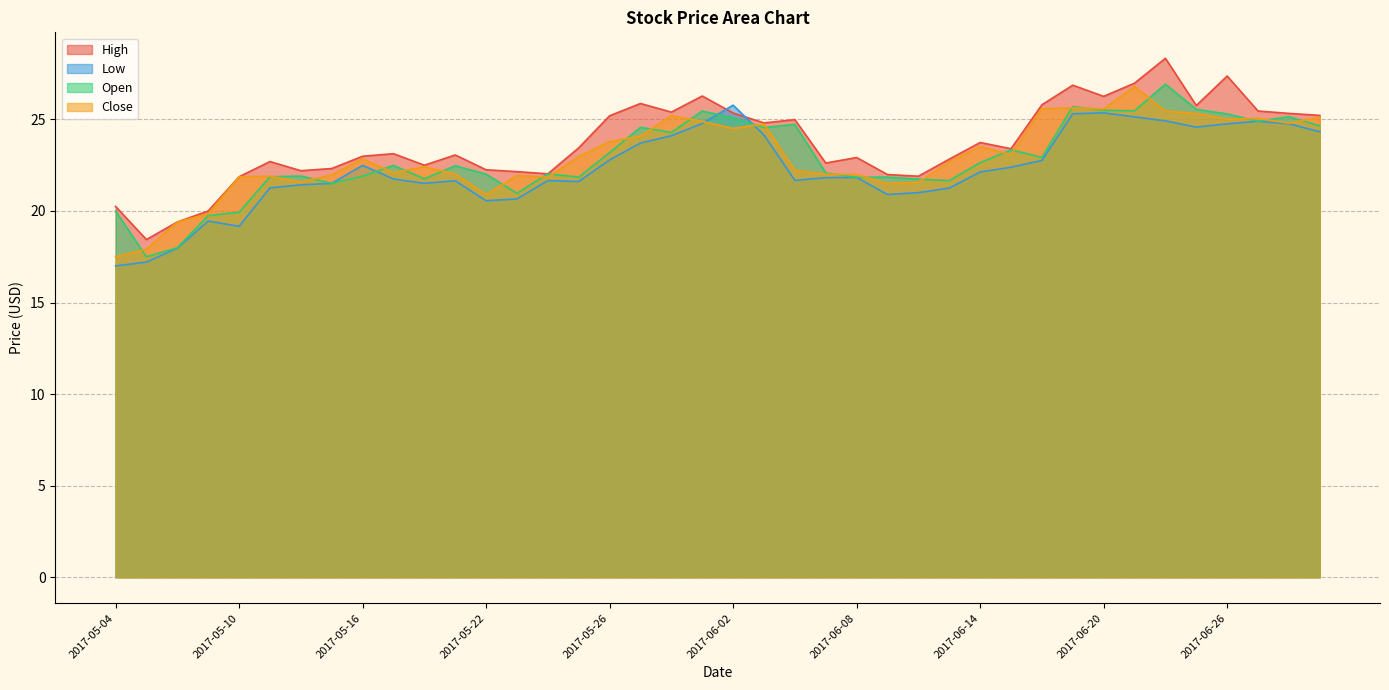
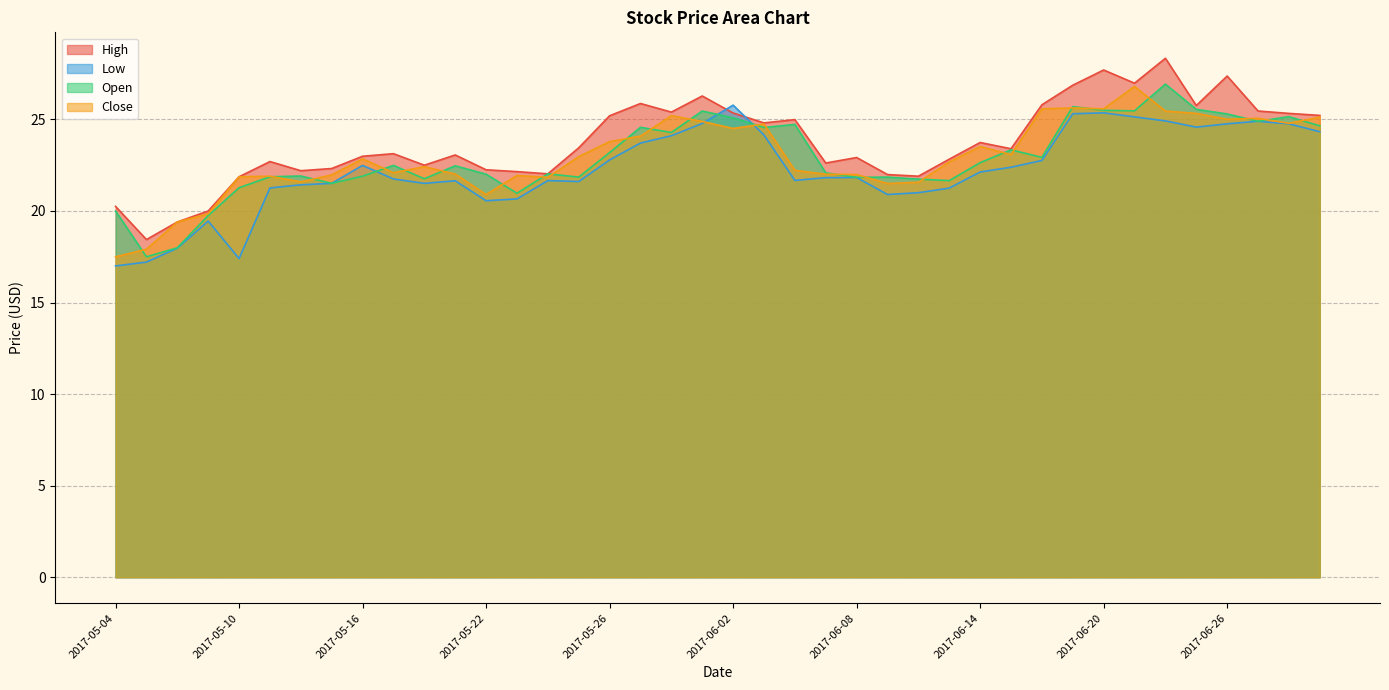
  {
    "High": {
      "2017-05-04": 20.3,
      "2017-05-16": 23.0,
      "2017-05-22": 22.3,
      "2017-05-26": 25.2,
      "2017-06-02": 25.4,
      "2017-06-08": 22.9,
      "2017-06-14": 23.7,
-     "2017-06-20": 26.3,
+     "2017-06-20": 27.7,
      "2017-06-26": 27.4
    },
    "Low": {
      "2017-05-04": 17.0,
-     "2017-05-10": 19.2,
+     "2017-05-10": 17.4,
      "2017-05-16": 22.5,
      "2017-05-22": 20.6,
      "2017-05-26": 22.8,
      "2017-06-02": 25.8,
      "2017-06-14": 22.1,
      "2017-06-26": 24.8
    },
    "Open": {
      "2017-05-04": 20.0,
-     "2017-05-10": 19.9,
+     "2017-05-10": 21.3,
      "2017-05-16": 21.9,
      "2017-05-22": 22.0,
      "2017-05-26": 23.2,
      "2017-06-02": 25.1,
      "2017-06-14": 22.6,
      "2017-06-26": 25.3
    },
    "Close": {
      "2017-05-04": 17.5,
      "2017-05-16": 22.9,
      "2017-05-22": 20.9,
      "2017-05-26": 23.8,
      "2017-06-02": 24.5,
      "2017-06-08": 22.0,
      "2017-06-14": 23.5,
      "2017-06-26": 25.0
    }
  }
